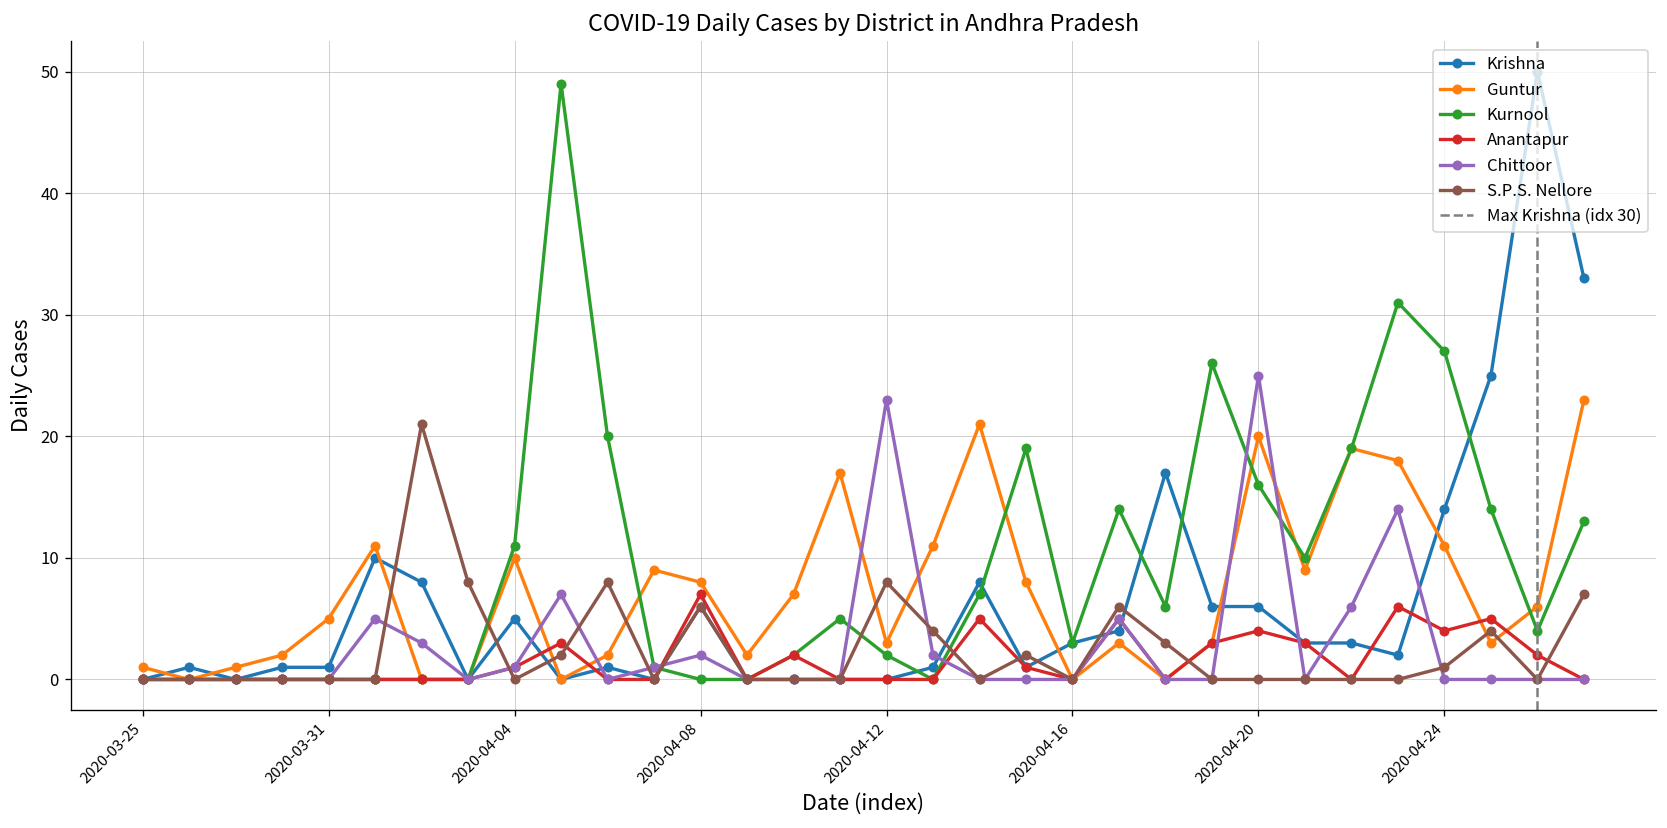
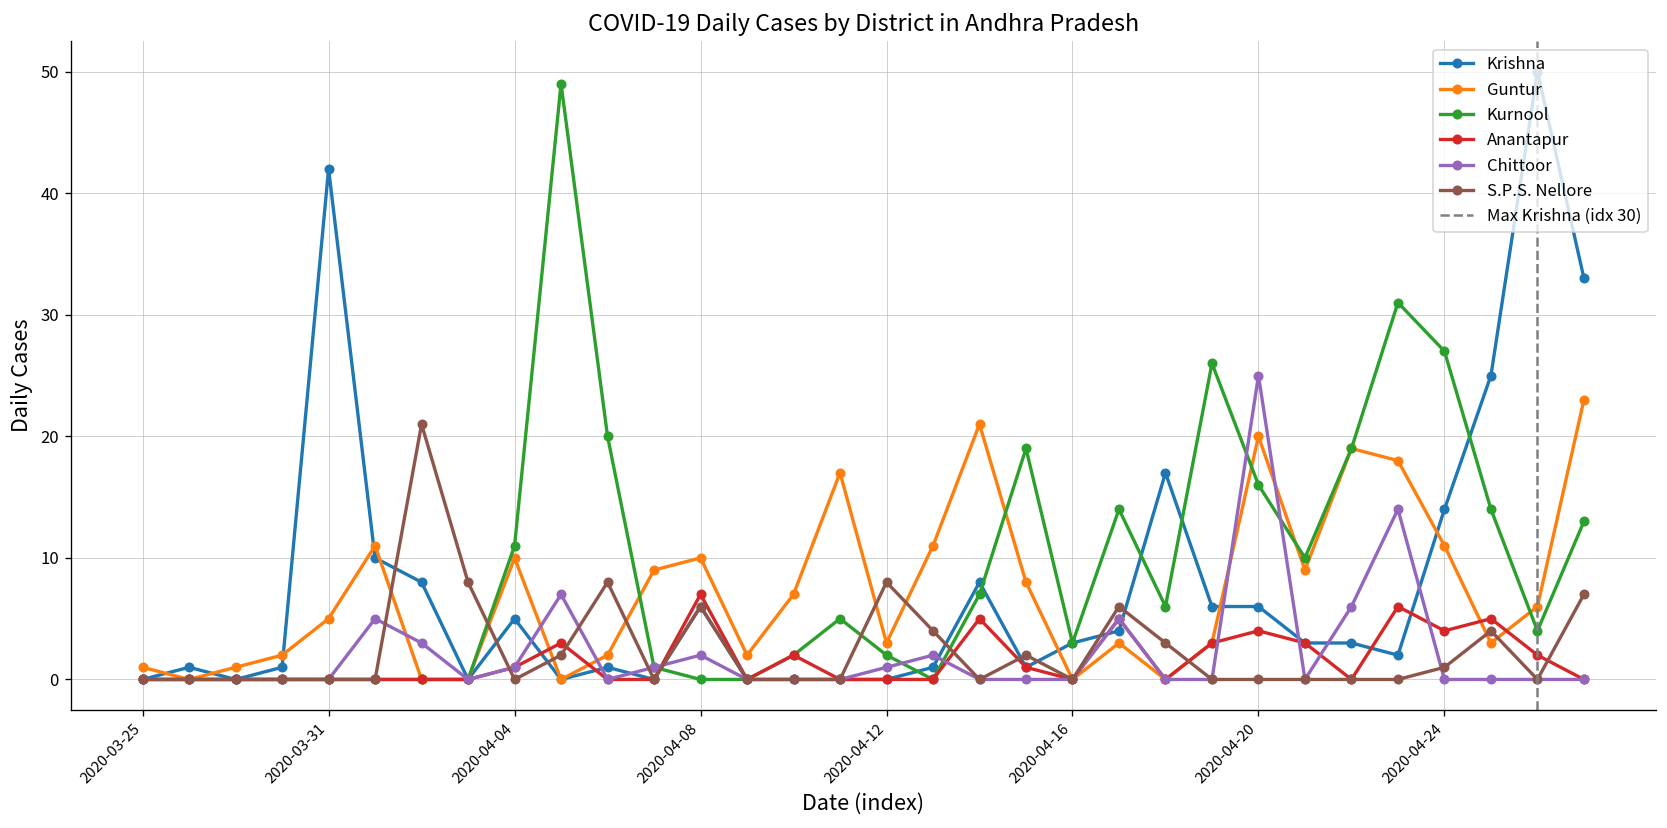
  {
    "Krishna": {
-     "2020-03-31": 1,
+     "2020-03-31": 42,
      "2020-04-04": 5,
      "2020-04-20": 6,
      "2020-04-24": 14
    },
    "Guntur": {
      "2020-03-25": 1,
      "2020-03-31": 5,
      "2020-04-04": 10,
-     "2020-04-08": 8,
+     "2020-04-08": 10,
      "2020-04-12": 3,
      "2020-04-20": 20,
      "2020-04-24": 11
    },
    "Kurnool": {
      "2020-04-04": 11,
      "2020-04-08": 0,
      "2020-04-12": 2,
      "2020-04-20": 16,
      "2020-04-24": 27
    },
    "Anantapur": {
      "2020-04-08": 7,
      "2020-04-20": 4,
      "2020-04-24": 4
    },
    "Chittoor": {
      "2020-04-08": 2,
-     "2020-04-12": 23,
+     "2020-04-12": 1,
      "2020-04-20": 25,
      "2020-04-24": 0
    },
    "S.P.S. Nellore": {
      "2020-04-04": 0,
      "2020-04-12": 8,
      "2020-04-20": 0,
      "2020-04-24": 1
    }
  }
